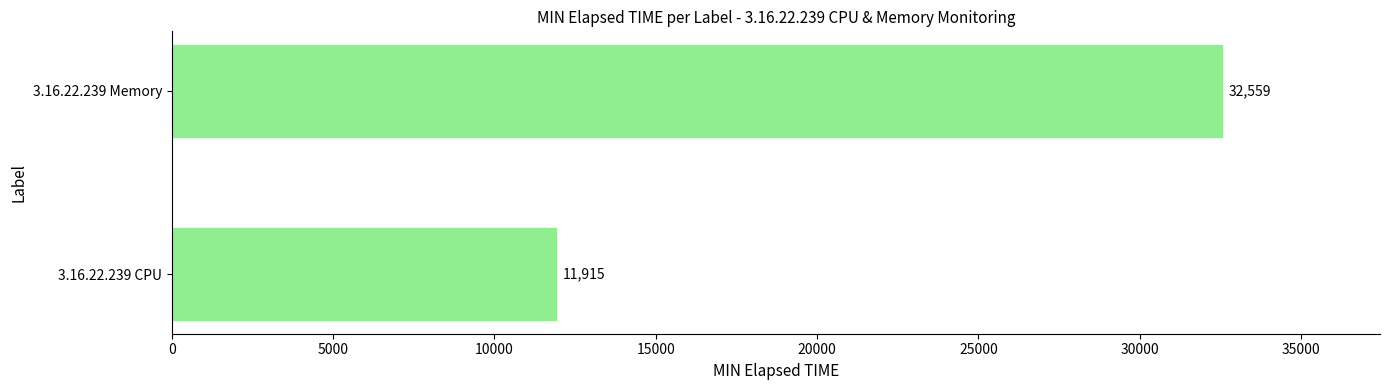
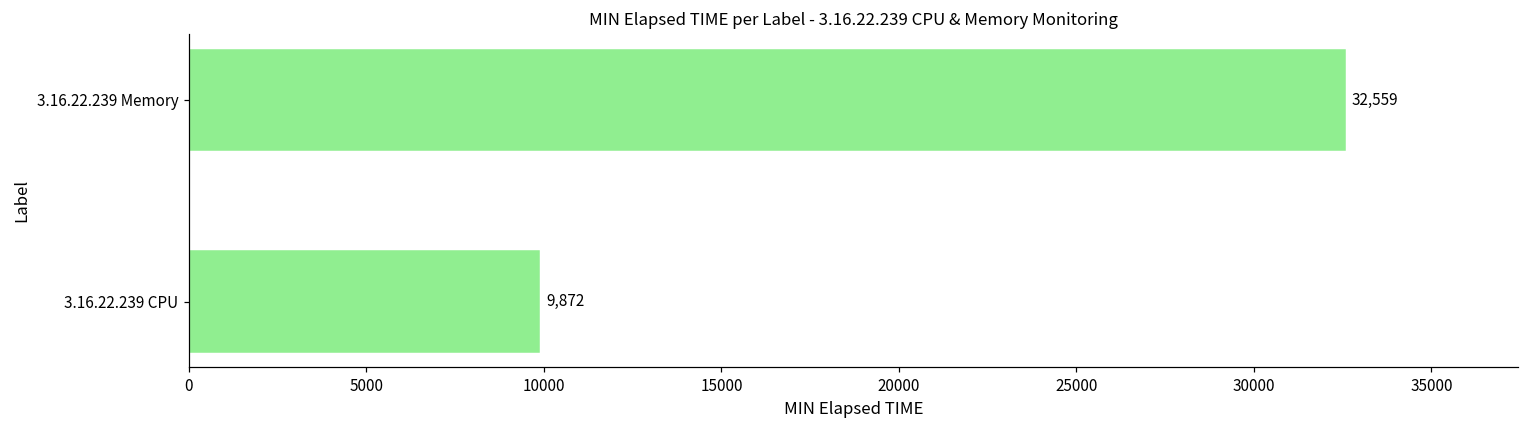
  {
    "3.16.22.239 Memory": "32,559",
-   "3.16.22.239 CPU": "11,915"
+   "3.16.22.239 CPU": "9,872"
  }
